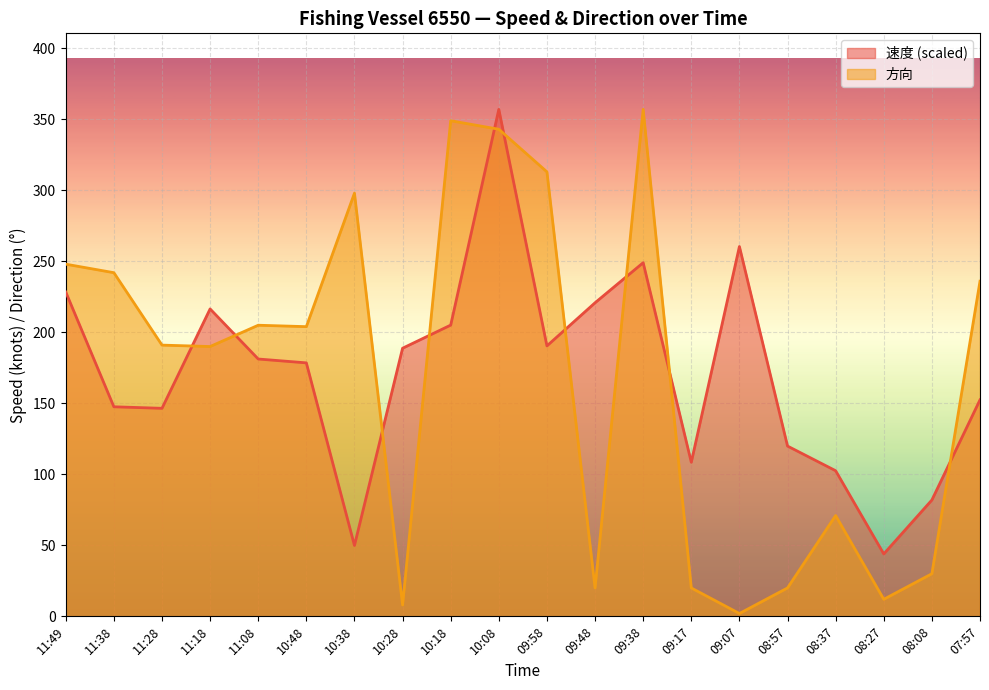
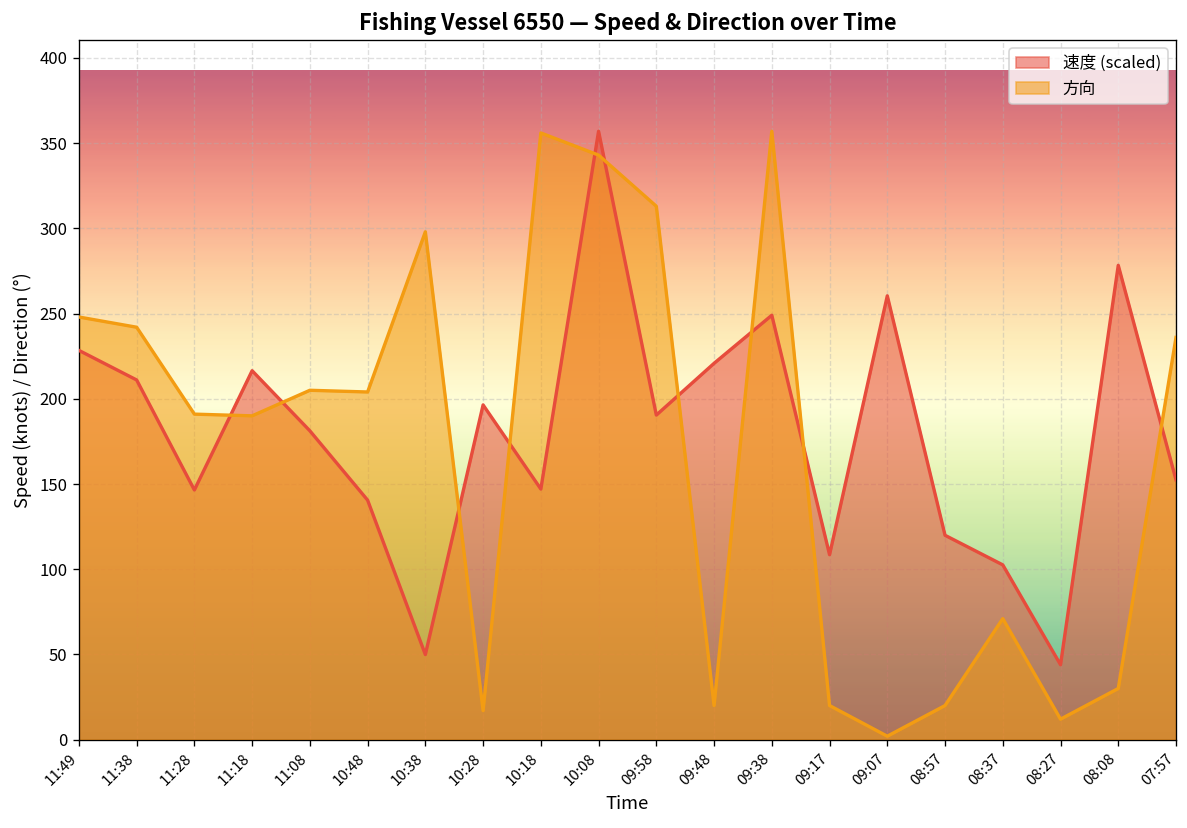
  {
    "速度 (scaled)": {
      "11:49": 228,
-     "11:38": 148,
+     "11:38": 211,
      "11:28": 146,
      "11:18": 216,
      "11:08": 181,
-     "10:48": 179,
+     "10:48": 141,
      "10:38": 50,
-     "10:28": 189,
-     "10:18": 205,
+     "10:28": 196,
+     "10:18": 147,
      "10:08": 357,
      "09:58": 190,
      "09:48": 221,
      "09:38": 249,
      "09:17": 109,
      "09:07": 260,
      "08:57": 120,
      "08:37": 103,
      "08:27": 44,
-     "08:08": 82,
+     "08:08": 278,
      "07:57": 152
    },
    "方向": {
      "11:49": 248,
      "11:38": 242,
      "11:28": 191,
      "11:18": 190,
      "11:08": 205,
      "10:48": 204,
      "10:38": 298,
-     "10:28": 8,
-     "10:18": 349,
+     "10:28": 17,
+     "10:18": 356,
      "10:08": 343,
      "09:58": 313,
      "09:48": 20,
      "09:38": 357,
      "09:17": 20,
      "09:07": 2,
      "08:57": 20,
      "08:37": 71,
      "08:27": 12,
      "08:08": 30,
      "07:57": 236
    }
  }
